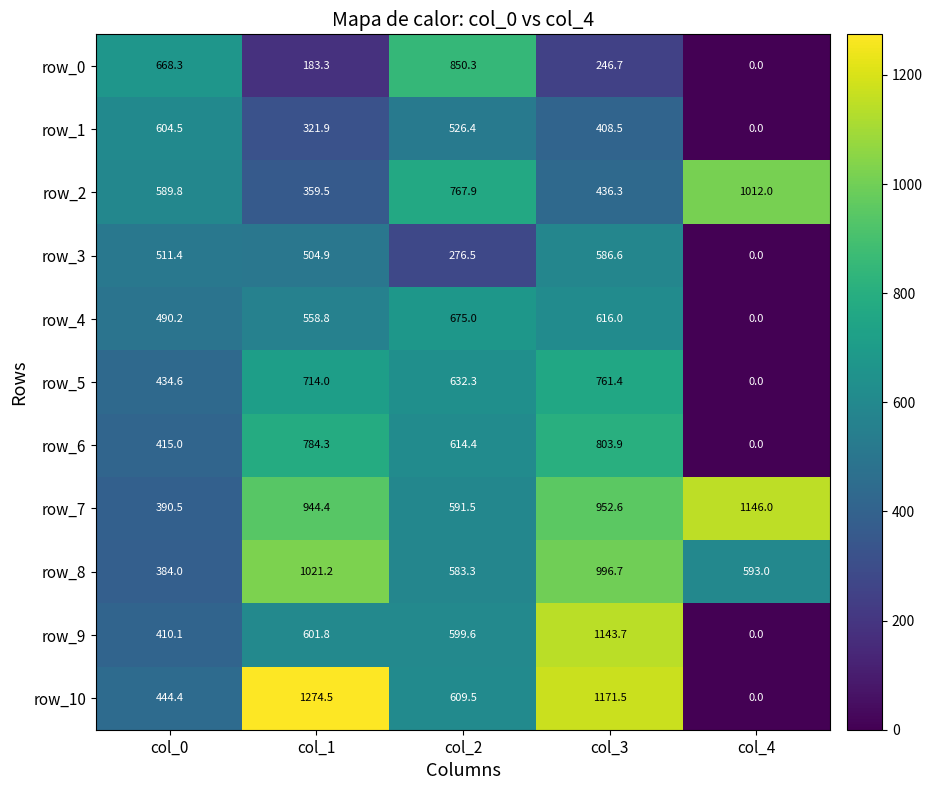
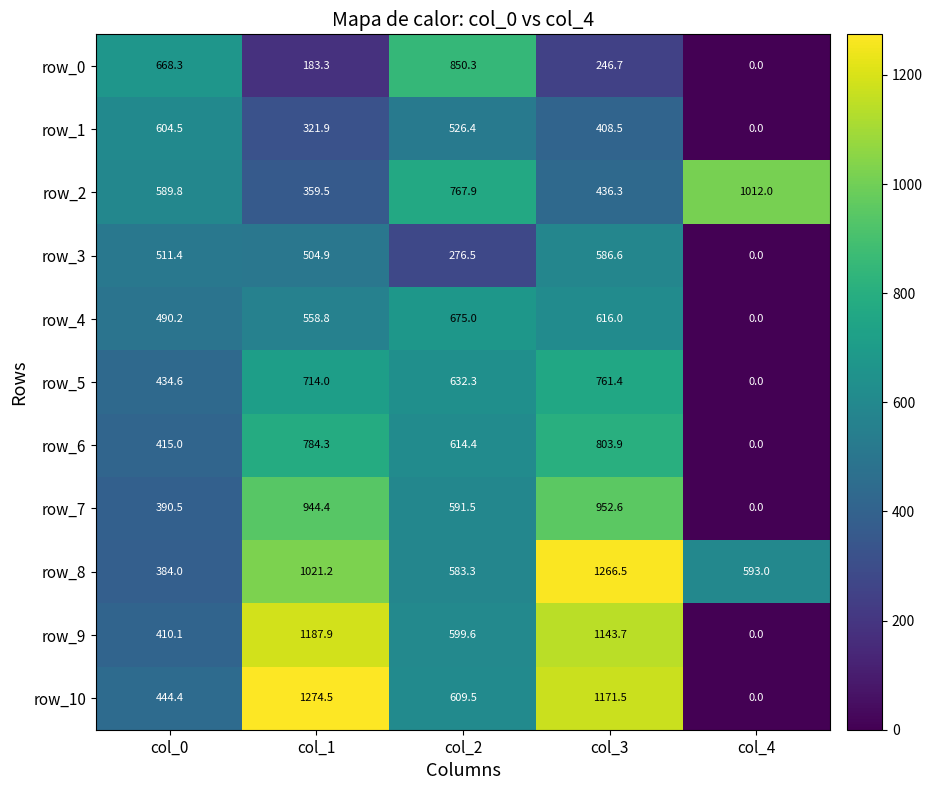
  {
    "row_0": {
      "col_0": 668.3,
      "col_1": 183.3,
      "col_2": 850.3,
      "col_3": 246.7,
      "col_4": 0.0
    },
    "row_1": {
      "col_0": 604.5,
      "col_1": 321.9,
      "col_2": 526.4,
      "col_3": 408.5,
      "col_4": 0.0
    },
    "row_2": {
      "col_0": 589.8,
      "col_1": 359.5,
      "col_2": 767.9,
      "col_3": 436.3,
      "col_4": 1012.0
    },
    "row_3": {
      "col_0": 511.4,
      "col_1": 504.9,
      "col_2": 276.5,
      "col_3": 586.6,
      "col_4": 0.0
    },
    "row_4": {
      "col_0": 490.2,
      "col_1": 558.8,
      "col_2": 675.0,
      "col_3": 616.0,
      "col_4": 0.0
    },
    "row_5": {
      "col_0": 434.6,
      "col_1": 714.0,
      "col_2": 632.3,
      "col_3": 761.4,
      "col_4": 0.0
    },
    "row_6": {
      "col_0": 415.0,
      "col_1": 784.3,
      "col_2": 614.4,
      "col_3": 803.9,
      "col_4": 0.0
    },
    "row_7": {
      "col_0": 390.5,
      "col_1": 944.4,
      "col_2": 591.5,
      "col_3": 952.6,
-     "col_4": 1146.0
+     "col_4": 0.0
    },
    "row_8": {
      "col_0": 384.0,
      "col_1": 1021.2,
      "col_2": 583.3,
-     "col_3": 996.7,
+     "col_3": 1266.5,
      "col_4": 593.0
    },
    "row_9": {
      "col_0": 410.1,
-     "col_1": 601.8,
+     "col_1": 1187.9,
      "col_2": 599.6,
      "col_3": 1143.7,
      "col_4": 0.0
    },
    "row_10": {
      "col_0": 444.4,
      "col_1": 1274.5,
      "col_2": 609.5,
      "col_3": 1171.5,
      "col_4": 0.0
    }
  }
